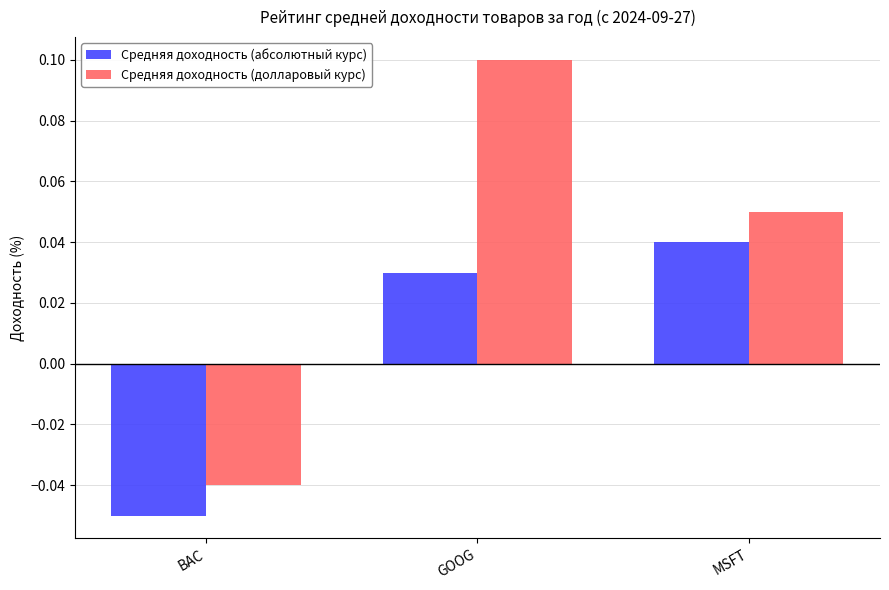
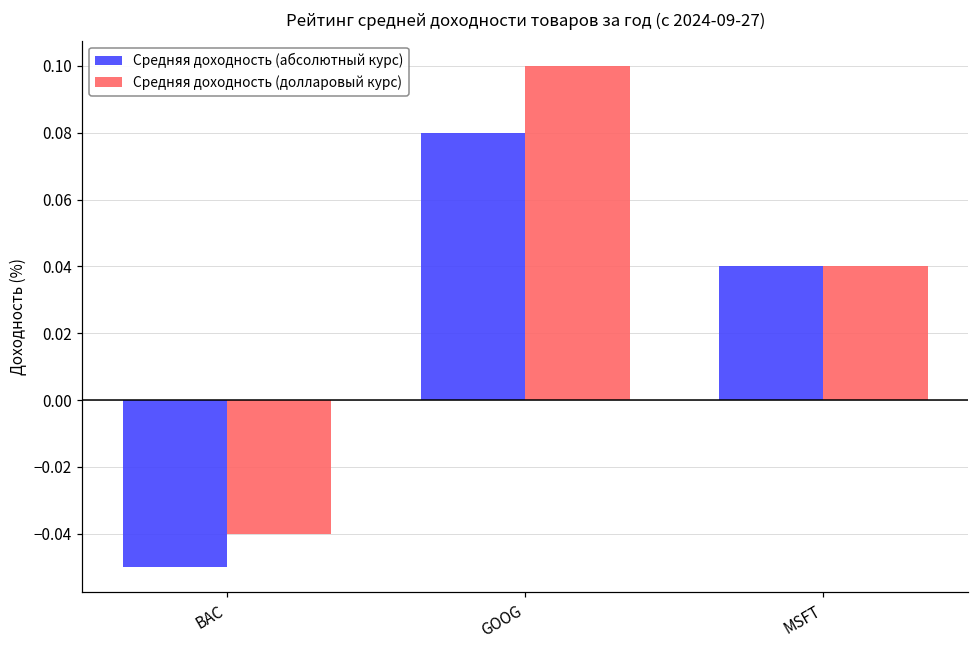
  {
    "Средняя доходность (абсолютный курс)": {
      "BAC": -0.05,
-     "GOOG": 0.03,
+     "GOOG": 0.08,
      "MSFT": 0.04
    },
    "Средняя доходность (долларовый курс)": {
      "BAC": -0.04,
      "GOOG": 0.10,
-     "MSFT": 0.05
+     "MSFT": 0.04
    }
  }
